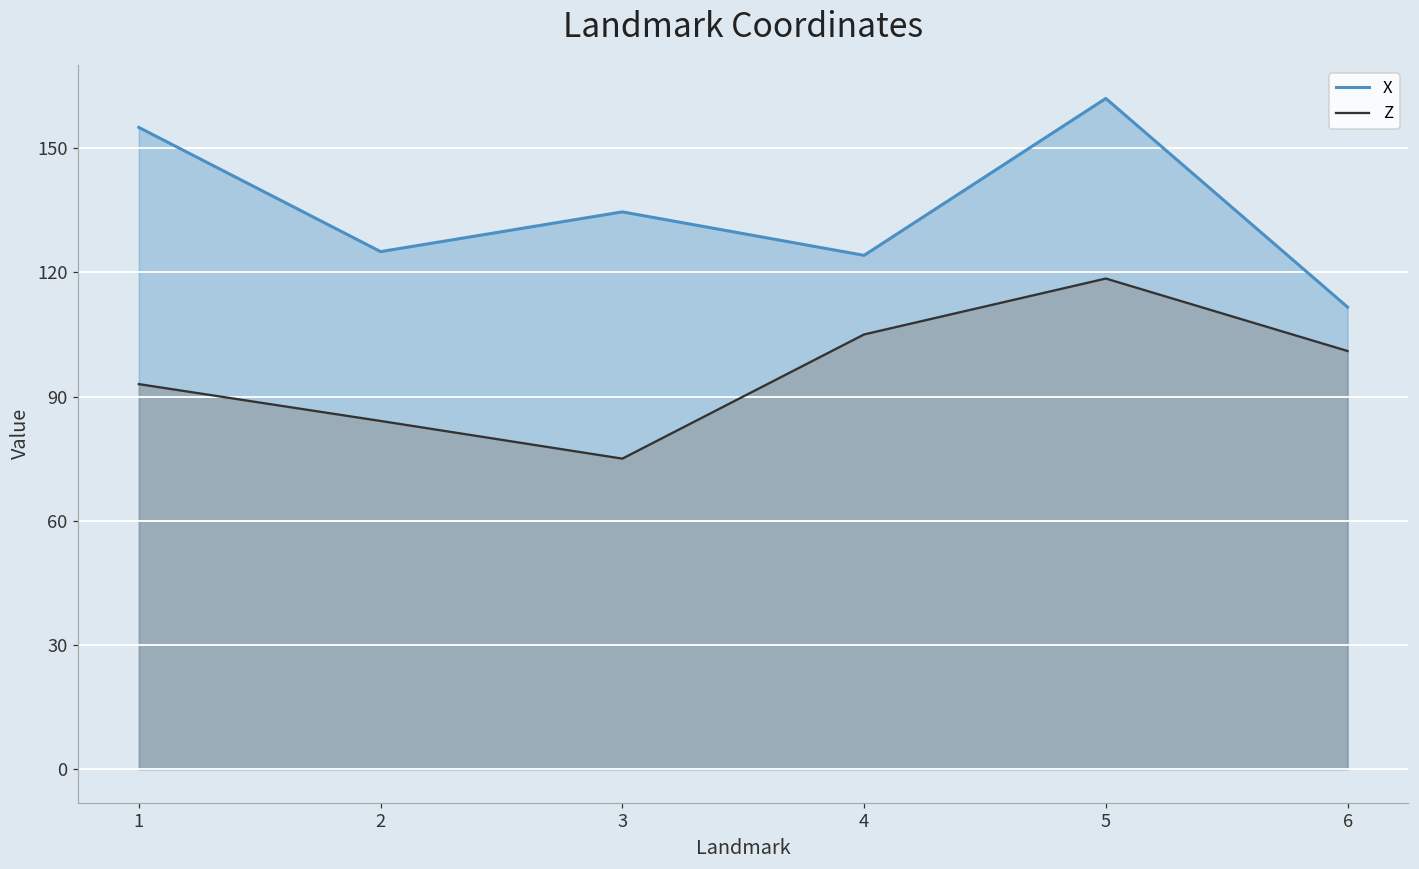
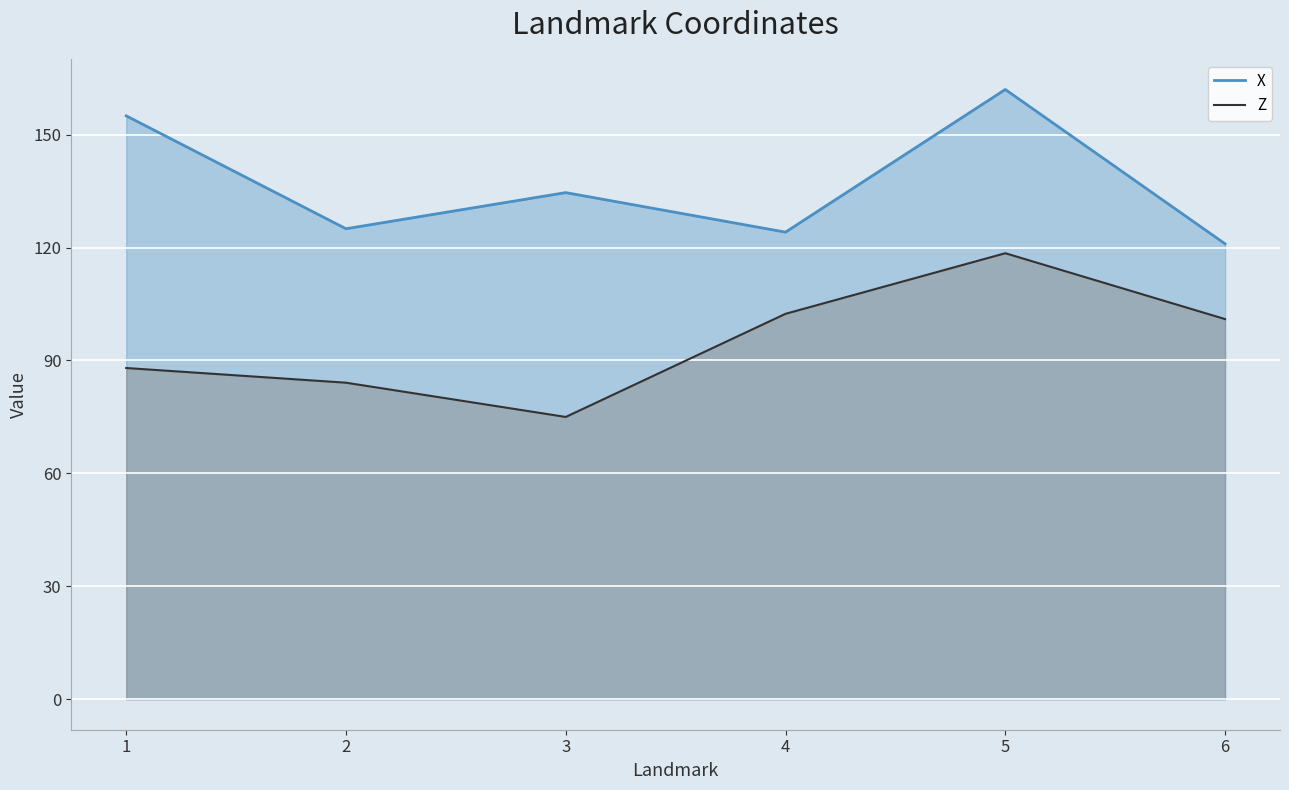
  {
    "X": {
      "1": 155,
      "2": 125,
      "3": 135,
      "4": 124,
      "5": 162,
-     "6": 112
+     "6": 121
    },
    "Z": {
-     "1": 93,
+     "1": 88,
      "2": 84,
      "3": 75,
-     "4": 105,
+     "4": 102,
      "5": 119,
      "6": 101
    }
  }
